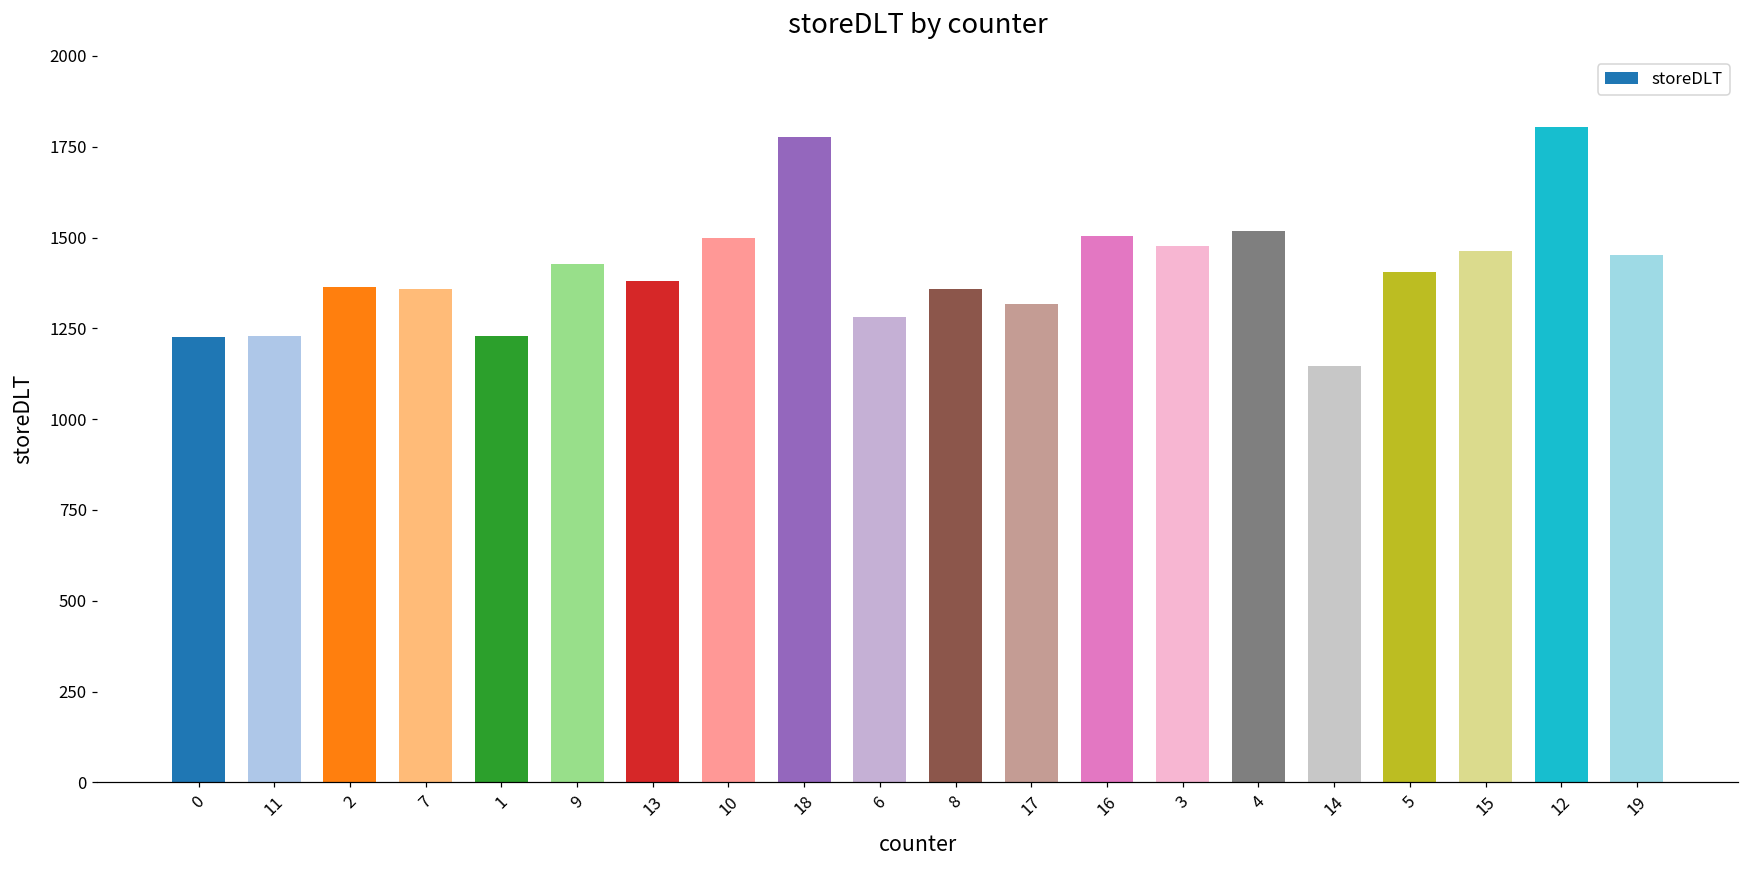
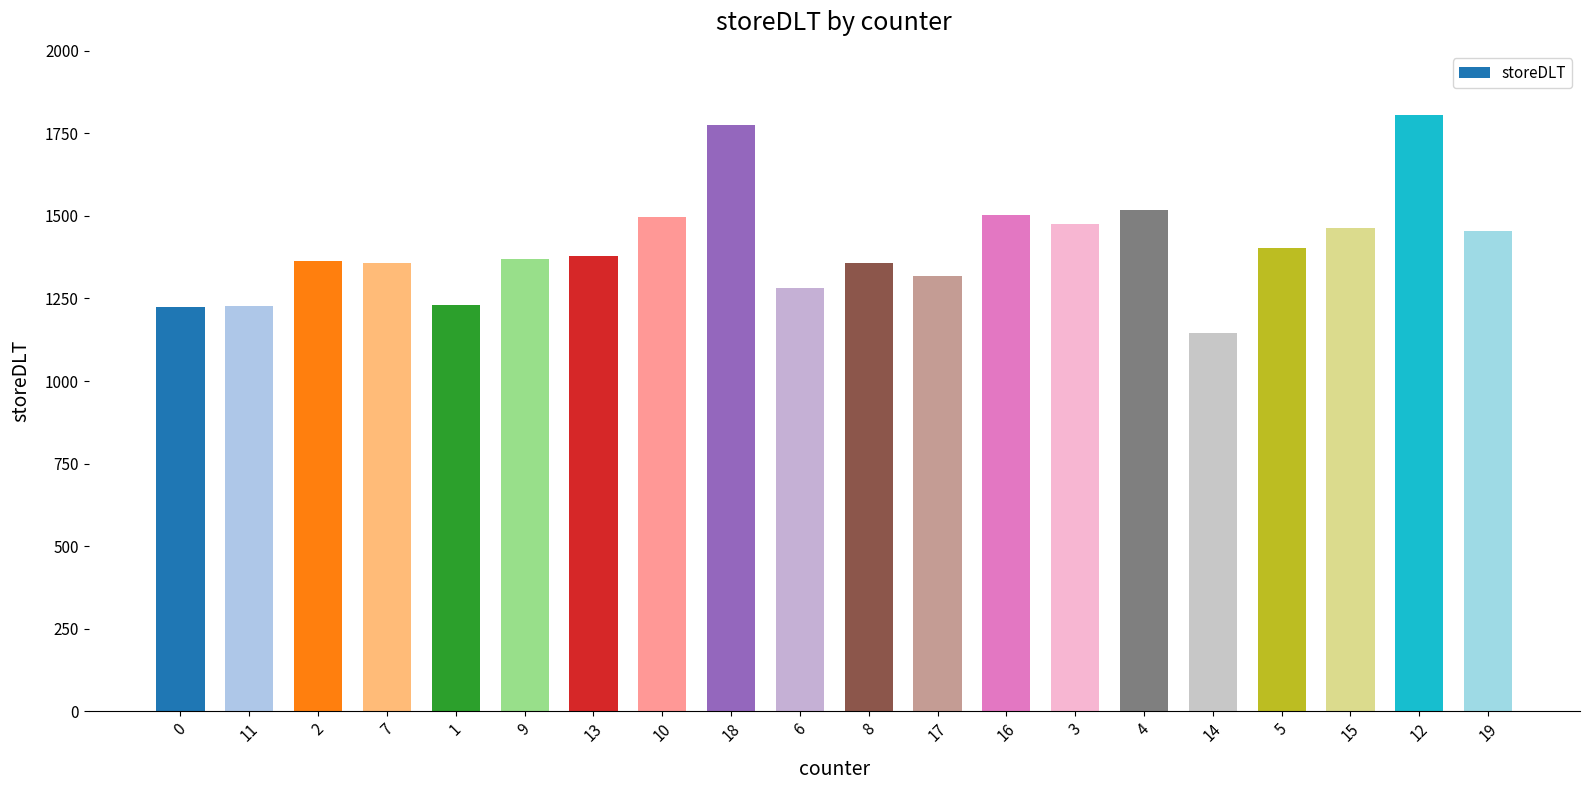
  {
    "0": 1230,
    "11": 1230,
    "2": 1360,
    "7": 1360,
    "1": 1230,
-   "9": 1430,
+   "9": 1370,
    "13": 1380,
    "10": 1500,
    "18": 1780,
    "6": 1280,
    "8": 1360,
    "17": 1320,
    "16": 1500,
    "3": 1480,
    "4": 1520,
    "14": 1150,
    "5": 1400,
    "15": 1460,
    "12": 1810,
    "19": 1450
  }
